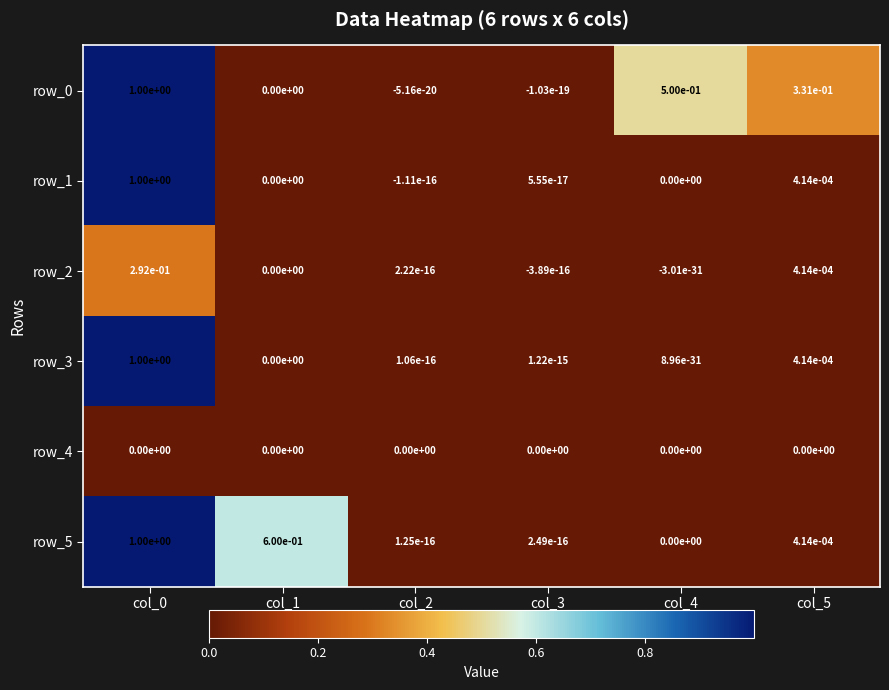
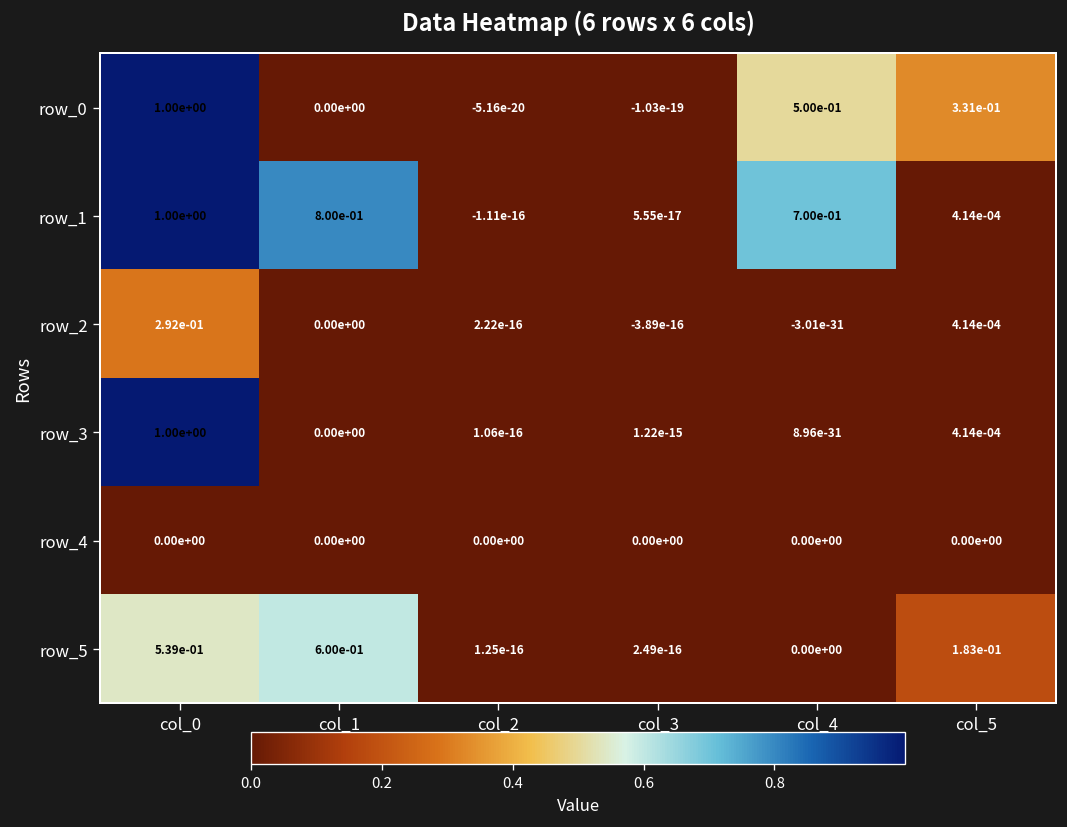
  {
    "row_0": {
      "col_0": "1.00e+00",
      "col_1": "0.00e+00",
      "col_2": "-5.16e-20",
      "col_3": "-1.03e-19",
      "col_4": "5.00e-01",
      "col_5": "3.31e-01"
    },
    "row_1": {
      "col_0": "1.00e+00",
-     "col_1": "0.00e+00",
+     "col_1": "8.00e-01",
      "col_2": "-1.11e-16",
      "col_3": "5.55e-17",
-     "col_4": "0.00e+00",
+     "col_4": "7.00e-01",
      "col_5": "4.14e-04"
    },
    "row_2": {
      "col_0": "2.92e-01",
      "col_1": "0.00e+00",
      "col_2": "2.22e-16",
      "col_3": "-3.89e-16",
      "col_4": "-3.01e-31",
      "col_5": "4.14e-04"
    },
    "row_3": {
      "col_0": "1.00e+00",
      "col_1": "0.00e+00",
      "col_2": "1.06e-16",
      "col_3": "1.22e-15",
      "col_4": "8.96e-31",
      "col_5": "4.14e-04"
    },
    "row_4": {
      "col_0": "0.00e+00",
      "col_1": "0.00e+00",
      "col_2": "0.00e+00",
      "col_3": "0.00e+00",
      "col_4": "0.00e+00",
      "col_5": "0.00e+00"
    },
    "row_5": {
-     "col_0": "1.00e+00",
+     "col_0": "5.39e-01",
      "col_1": "6.00e-01",
      "col_2": "1.25e-16",
      "col_3": "2.49e-16",
      "col_4": "0.00e+00",
-     "col_5": "4.14e-04"
+     "col_5": "1.83e-01"
    }
  }
